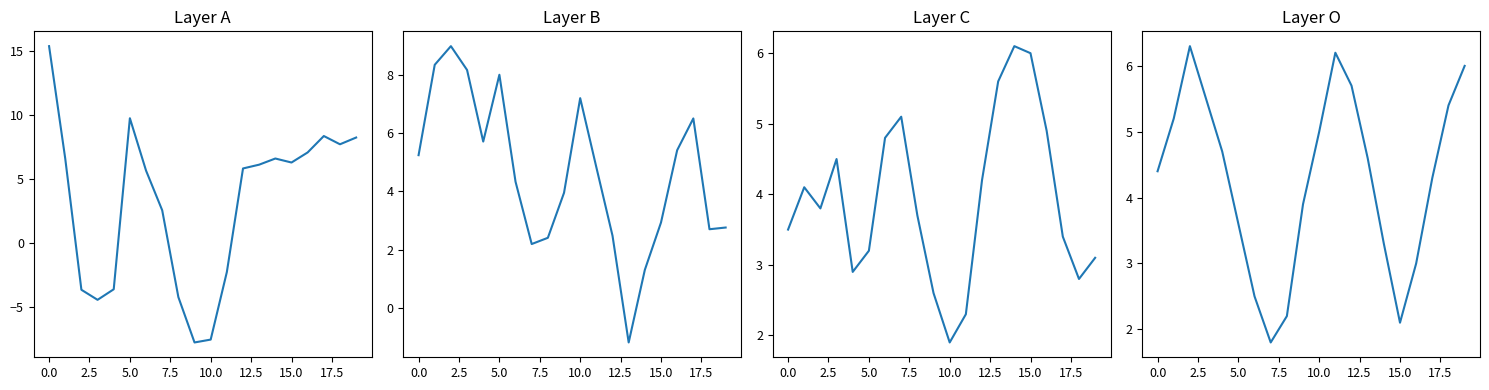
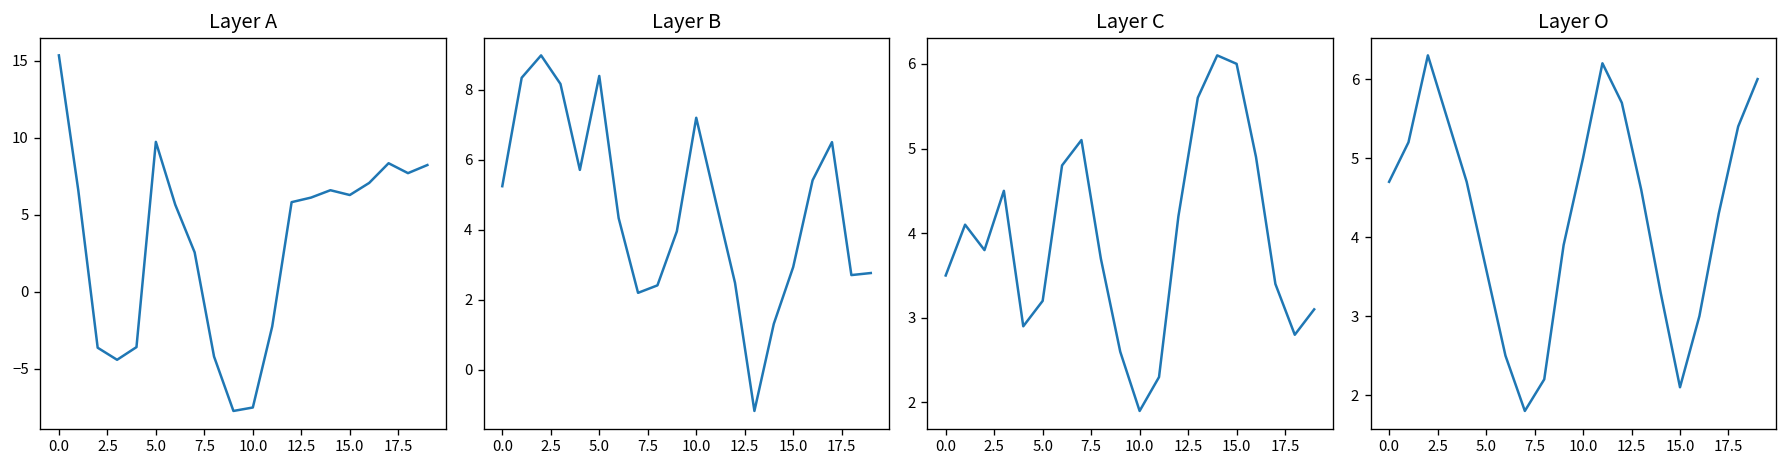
  {
    "Layer A": {
      "0.0": 15.4,
      "5.0": 9.7,
      "10.0": -7.5,
      "15.0": 6.3
    },
    "Layer B": {
      "0.0": 5.2,
-     "5.0": 8.0,
+     "5.0": 8.4,
      "10.0": 7.2,
      "15.0": 2.9
    },
    "Layer C": {
      "0.0": 3.5,
      "5.0": 3.2,
      "10.0": 1.9,
      "15.0": 6.0
    },
    "Layer O": {
-     "0.0": 4.4,
+     "0.0": 4.7,
      "5.0": 3.6,
      "10.0": 5.0,
      "15.0": 2.1
    }
  }
